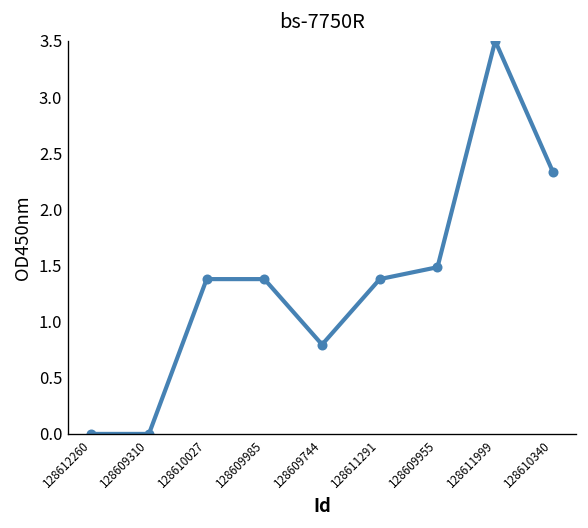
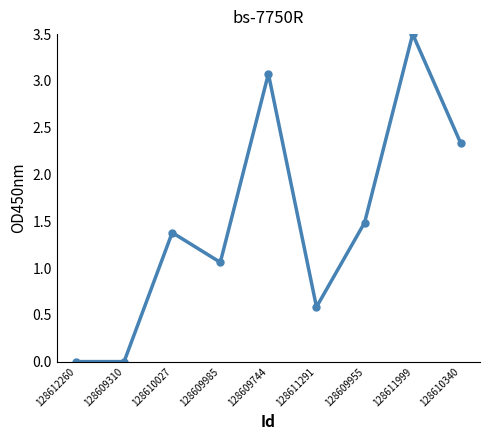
  {
    "128612260": 0.0,
    "128609310": 0.0,
    "128610027": 1.4,
-   "128609985": 1.4,
-   "128609744": 0.8,
-   "128611291": 1.4,
+   "128609985": 1.1,
+   "128609744": 3.1,
+   "128611291": 0.6,
    "128609955": 1.5,
    "128611999": 3.5,
    "128610340": 2.3
  }
